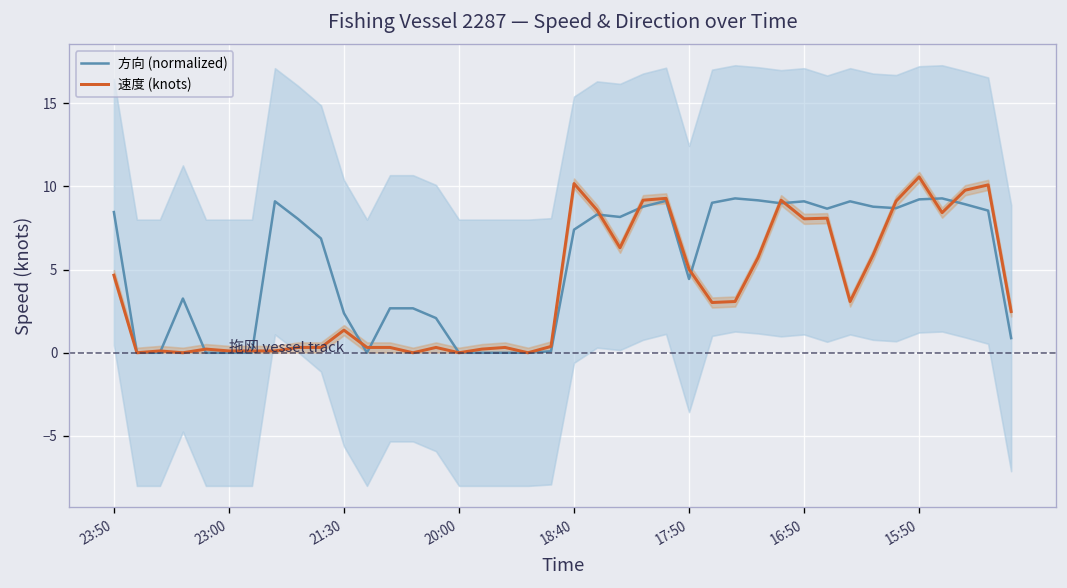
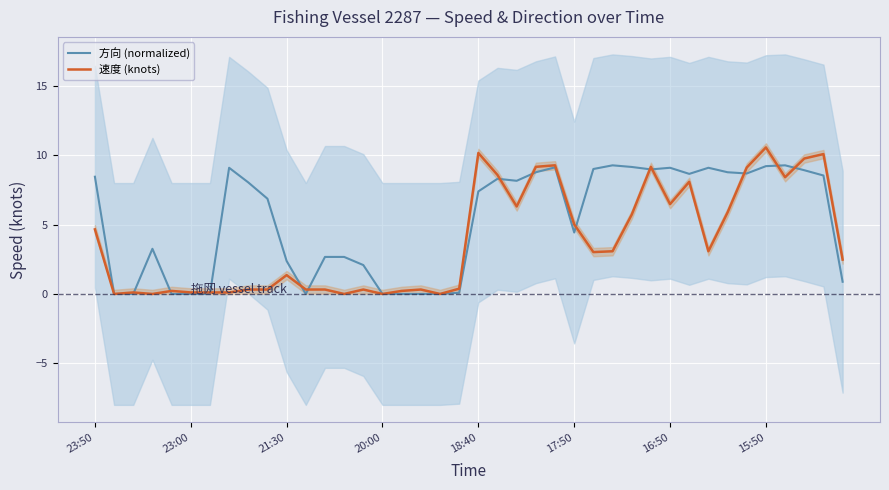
  {
    "方向 (normalized)": {
      "23:50": 8.5,
      "21:30": 2.4,
      "18:40": 7.4,
      "17:50": 4.4,
      "16:50": 9.1,
      "15:50": 9.2
    },
    "速度 (knots)": {
      "23:50": 4.7,
      "21:30": 1.4,
      "18:40": 10.2,
      "17:50": 5.0,
-     "16:50": 8.1,
+     "16:50": 6.5,
      "15:50": 10.6
    }
  }
